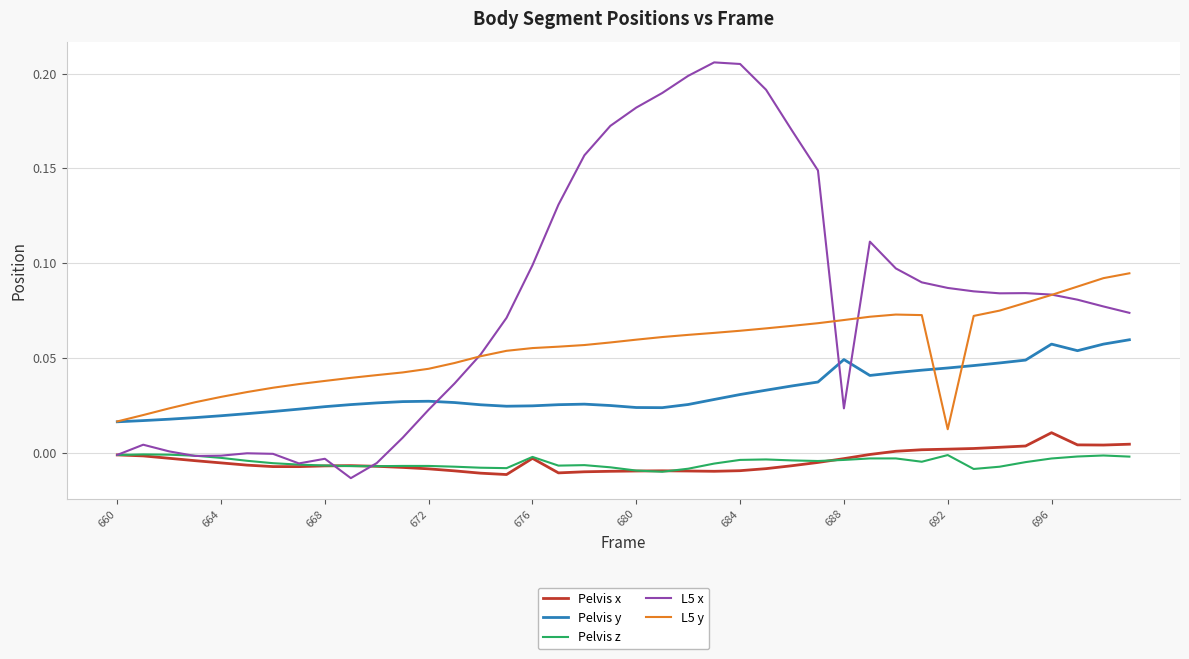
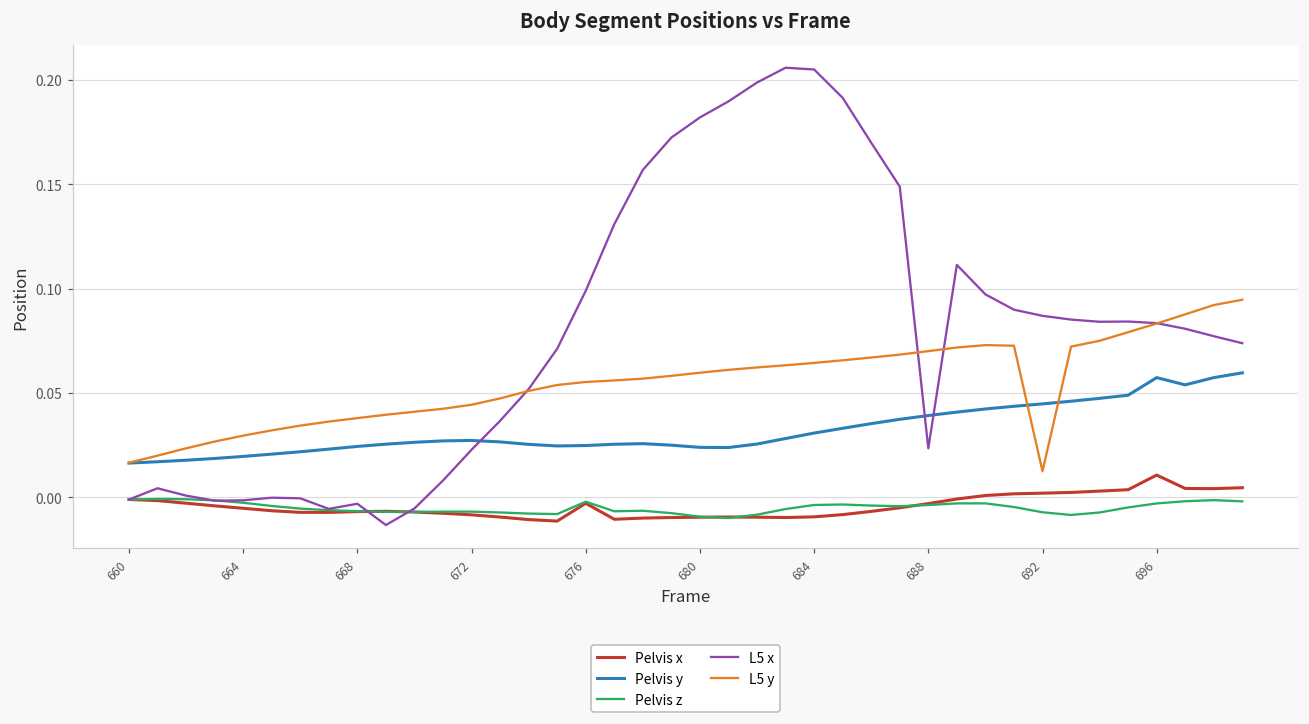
  {
    "Pelvis x": {
      "664": -0.005,
      "672": -0.008,
      "684": -0.009,
      "692": 0.002,
      "696": 0.011
    },
    "Pelvis y": {
      "664": 0.020,
      "668": 0.024,
      "672": 0.027,
      "676": 0.025,
      "680": 0.024,
      "684": 0.031,
-     "688": 0.049,
+     "688": 0.039,
      "692": 0.045,
      "696": 0.057
    },
    "Pelvis z": {
      "672": -0.007,
      "684": -0.004,
-     "692": -0.001,
+     "692": -0.007,
      "696": -0.003
    },
    "L5 x": {
      "668": -0.003,
      "672": 0.023,
      "676": 0.099,
      "680": 0.182,
      "684": 0.205,
      "688": 0.023,
      "692": 0.087
    },
    "L5 y": {
      "664": 0.030,
      "668": 0.038,
      "672": 0.044,
      "676": 0.055,
      "680": 0.060,
      "684": 0.064,
      "688": 0.070,
      "692": 0.012
    }
  }
